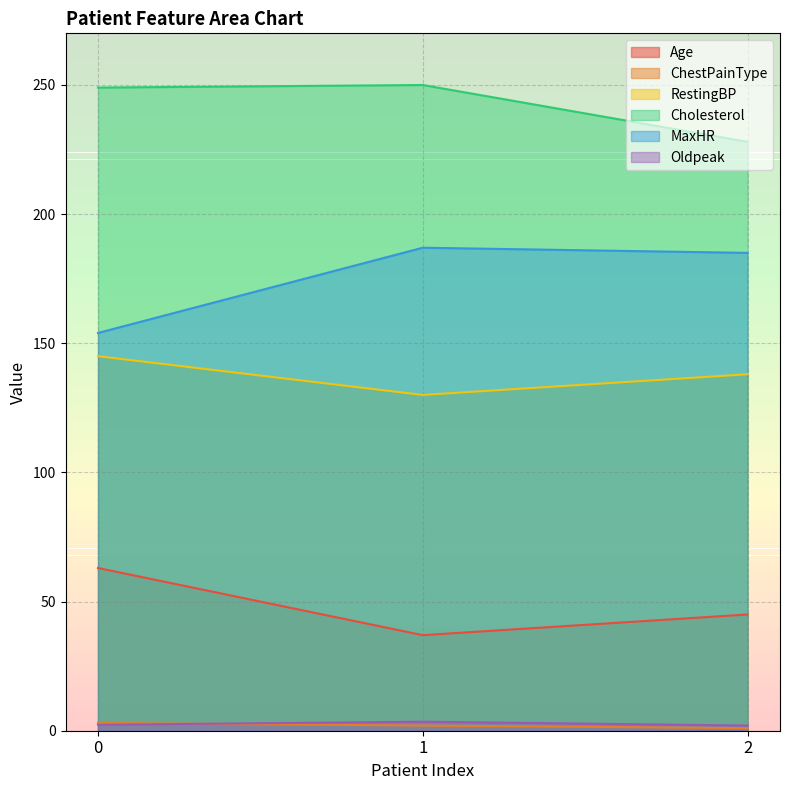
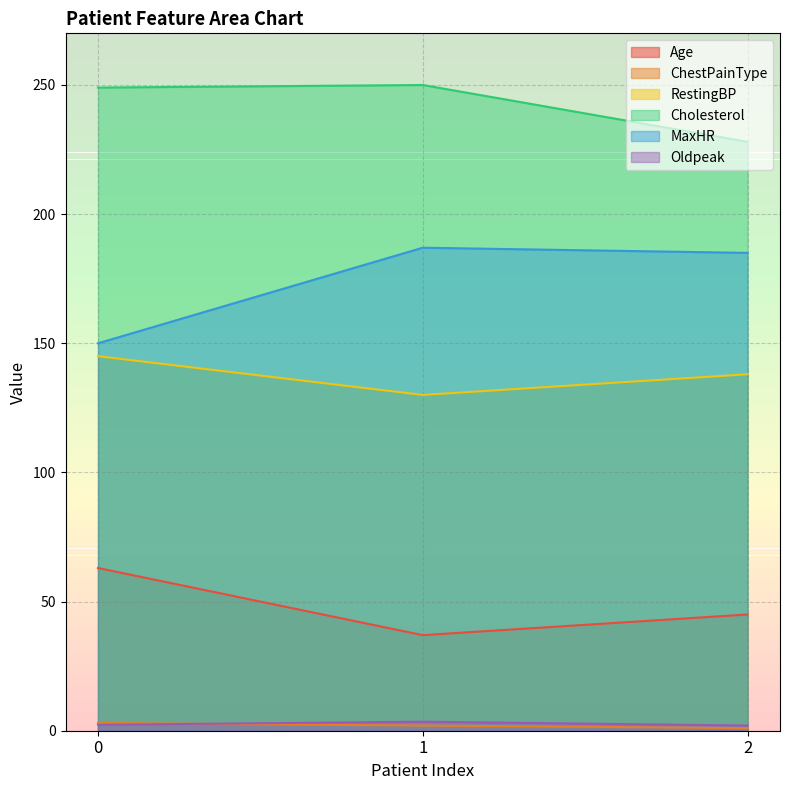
  {
    "Cholesterol": {
      "0": 249,
      "1": 250
    },
    "MaxHR": {
-     "0": 154,
+     "0": 150,
      "1": 187,
      "2": 185
    },
    "Oldpeak": {
      "1": 4
    }
  }
